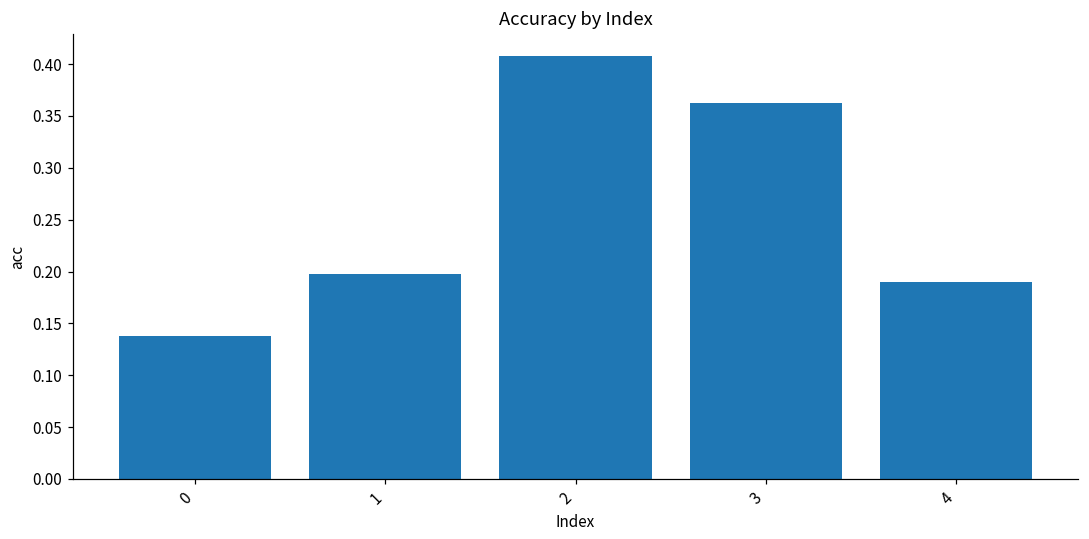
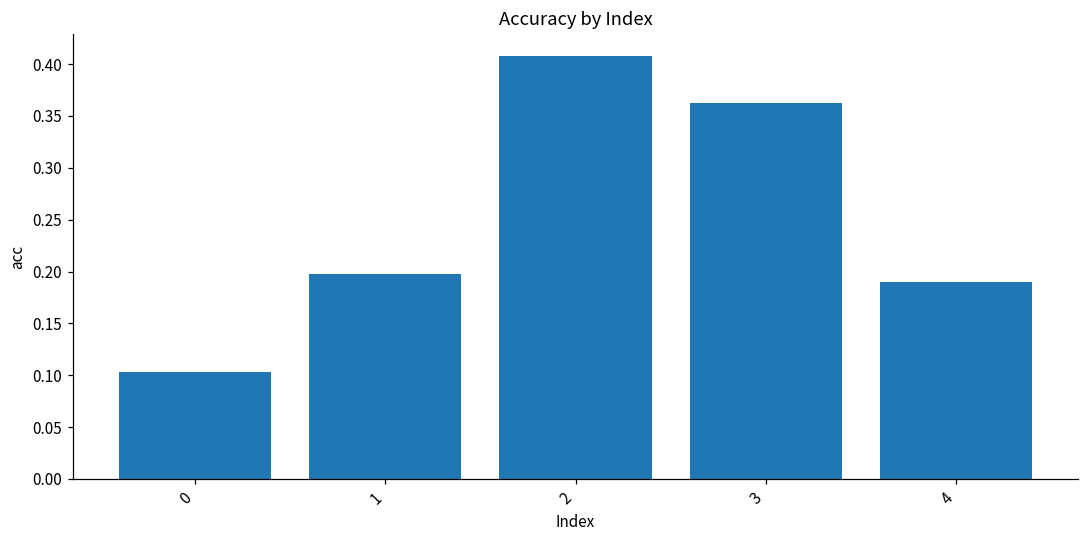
  {
-   "0": 0.14,
+   "0": 0.10,
    "1": 0.20,
    "2": 0.41,
    "3": 0.36,
    "4": 0.19
  }
